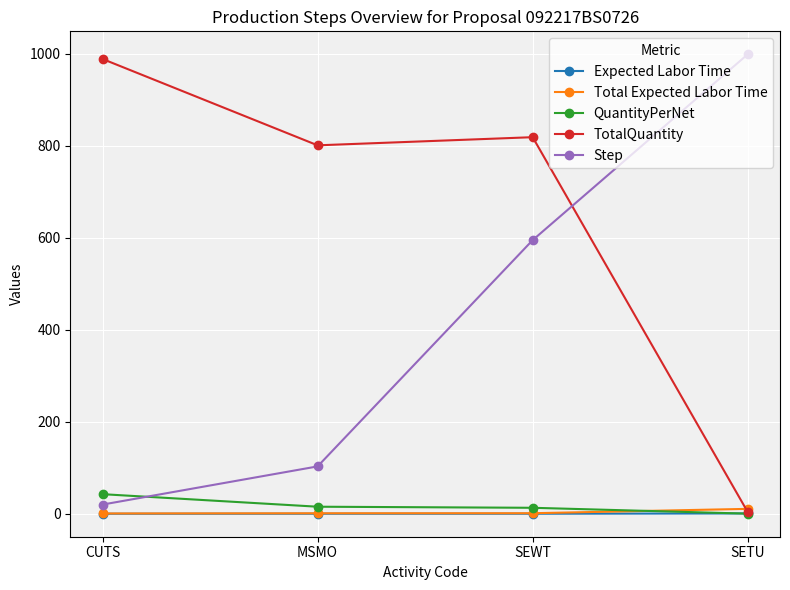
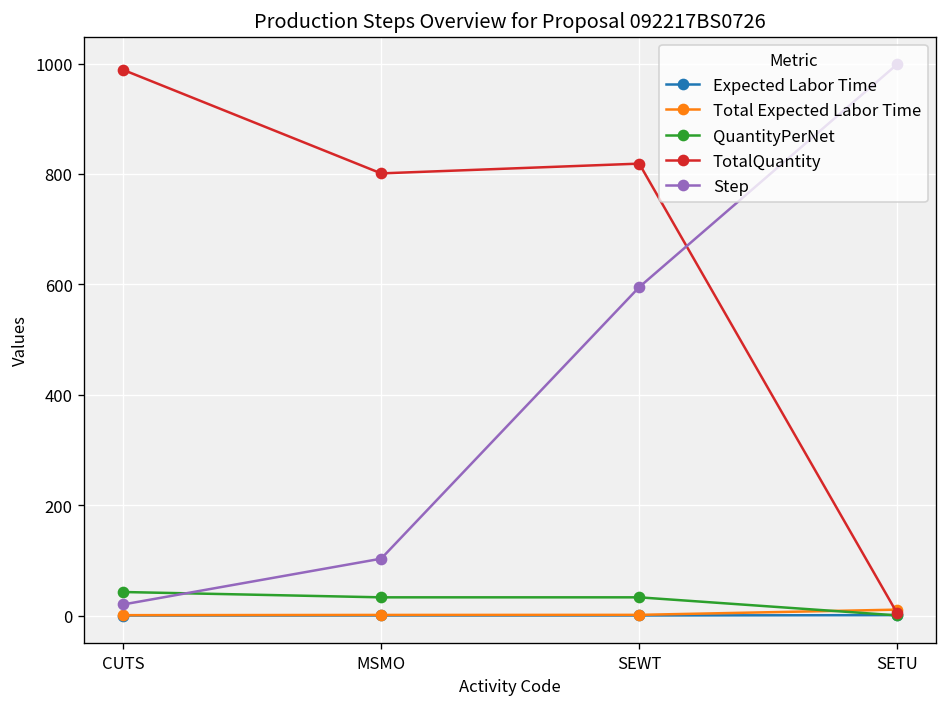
  {
    "Total Expected Labor Time": {
      "SETU": 10
    },
    "QuantityPerNet": {
      "CUTS": 40,
-     "MSMO": 20,
-     "SEWT": 10
+     "MSMO": 30,
+     "SEWT": 30
    },
    "TotalQuantity": {
      "CUTS": 990,
      "MSMO": 800,
      "SEWT": 820
    },
    "Step": {
      "CUTS": 20,
      "MSMO": 100,
      "SEWT": 600
    }
  }
